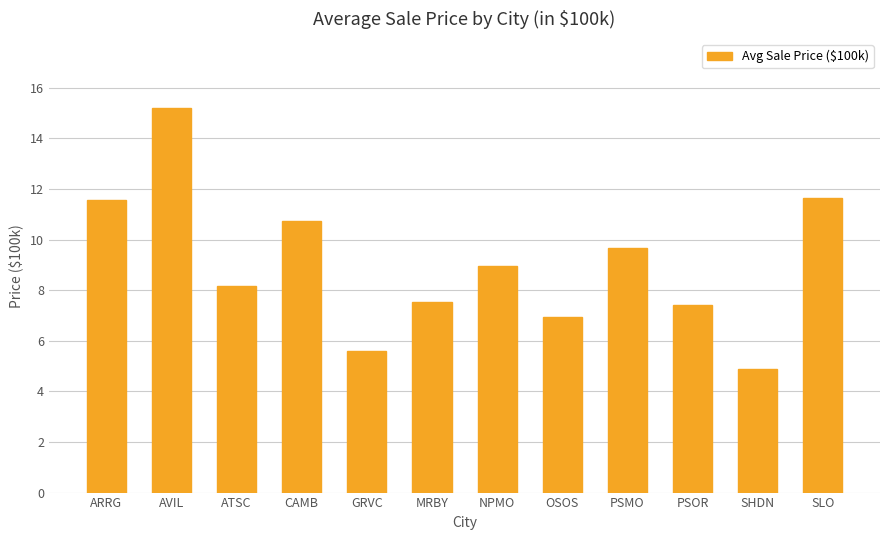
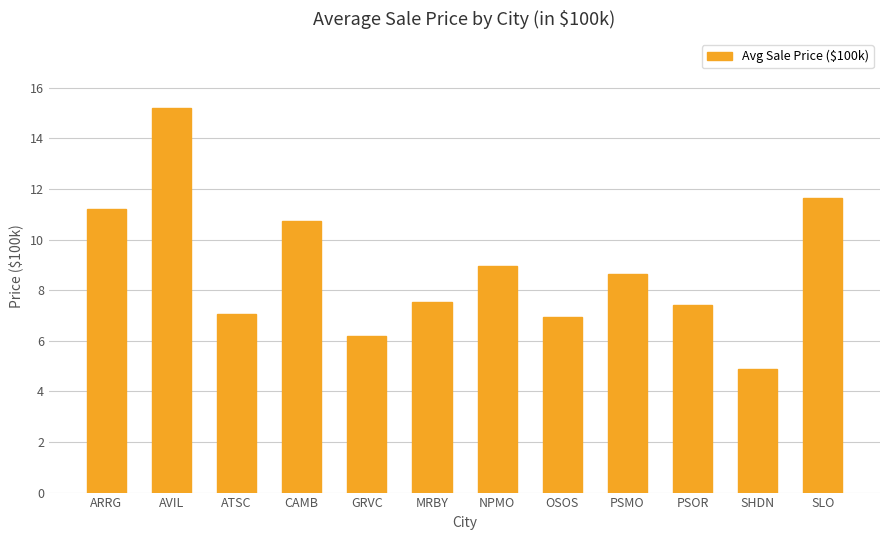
  {
-   "ARRG": 11.6,
+   "ARRG": 11.2,
    "AVIL": 15.2,
-   "ATSC": 8.2,
+   "ATSC": 7.1,
    "CAMB": 10.8,
-   "GRVC": 5.6,
+   "GRVC": 6.2,
    "MRBY": 7.6,
    "NPMO": 9.0,
    "OSOS": 7.0,
-   "PSMO": 9.7,
+   "PSMO": 8.7,
    "PSOR": 7.4,
    "SHDN": 4.9,
    "SLO": 11.7
  }
